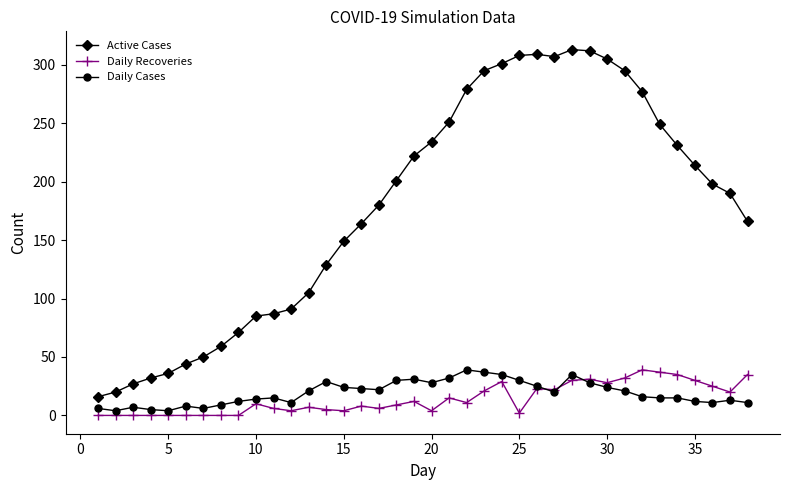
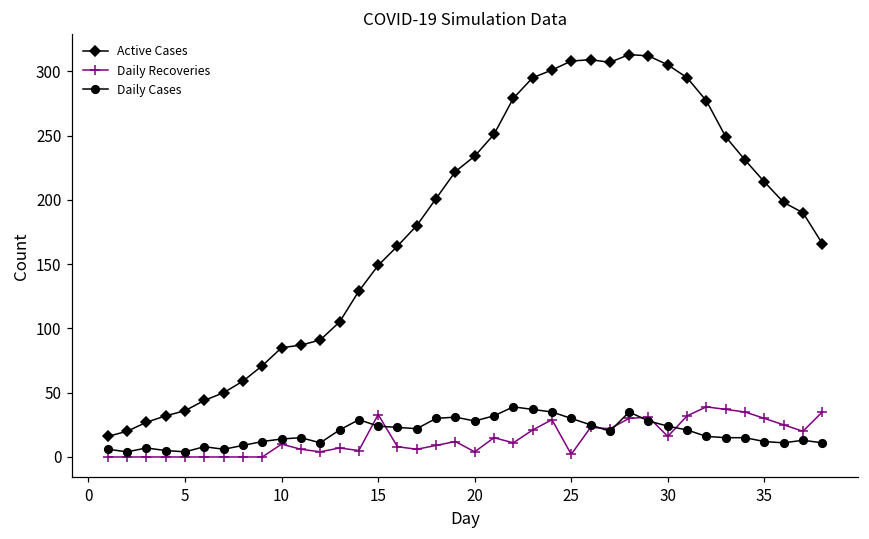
  {
    "Daily Recoveries": {
      "5": 0,
      "10": 10,
-     "15": 4,
+     "15": 33,
      "20": 4,
      "25": 2,
-     "30": 28,
+     "30": 16,
      "35": 30
    }
  }
